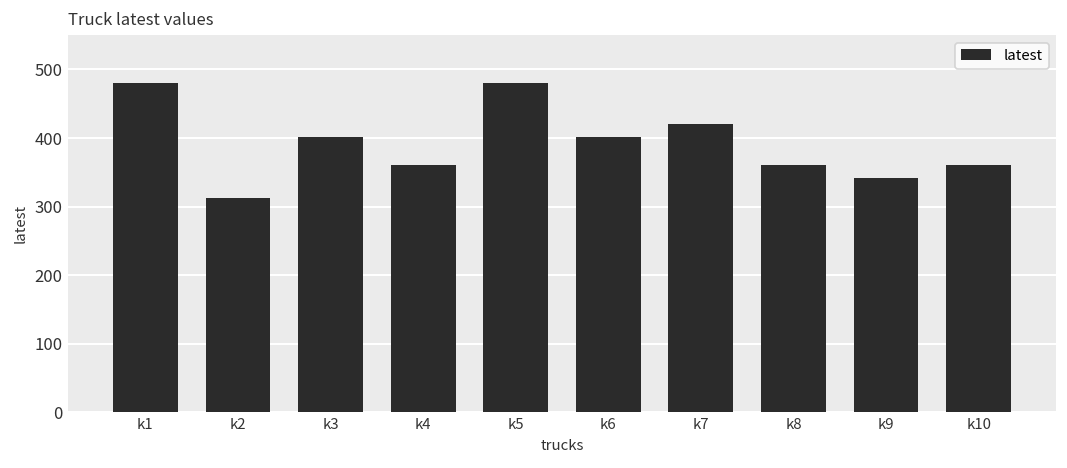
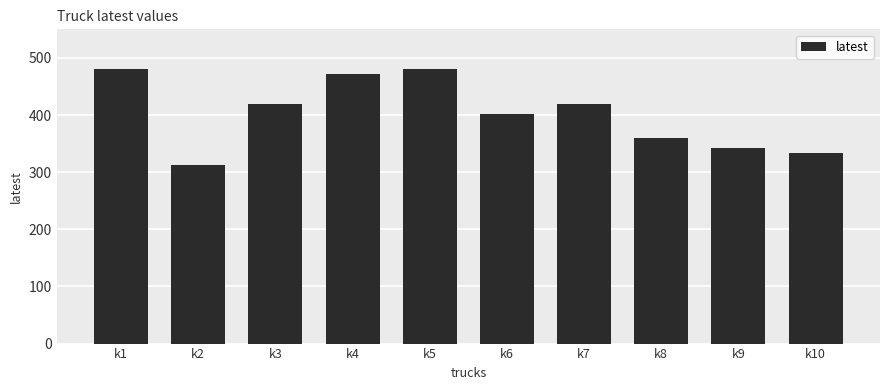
  {
    "k1": 480,
    "k2": 310,
-   "k3": 400,
-   "k4": 360,
+   "k3": 420,
+   "k4": 470,
    "k5": 480,
    "k6": 400,
    "k7": 420,
    "k8": 360,
    "k9": 340,
-   "k10": 360
+   "k10": 330
  }
